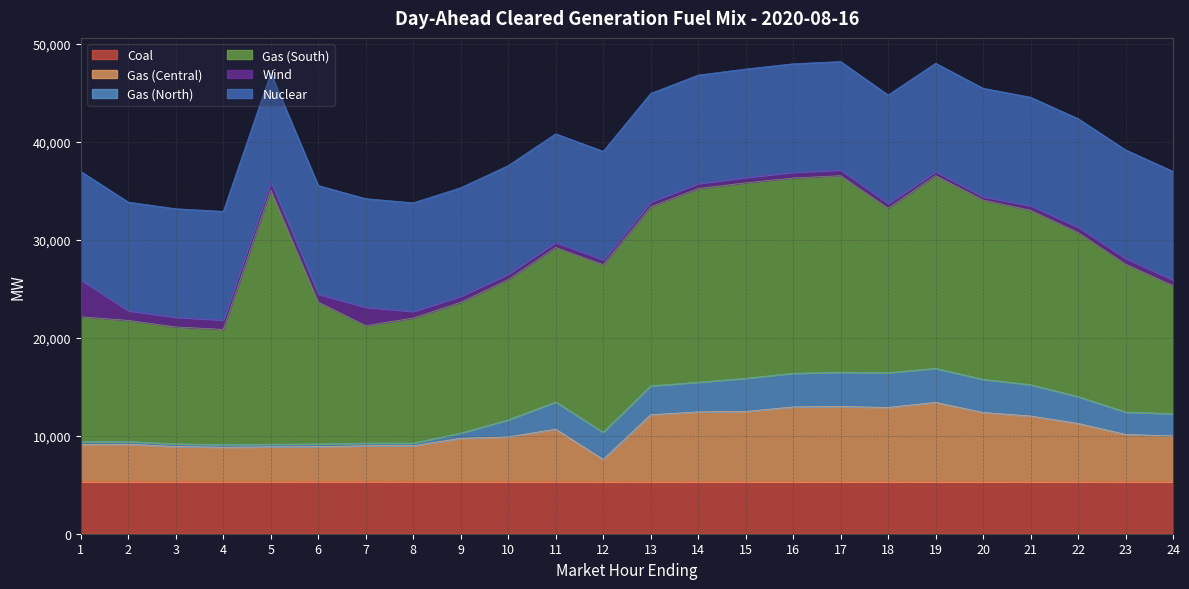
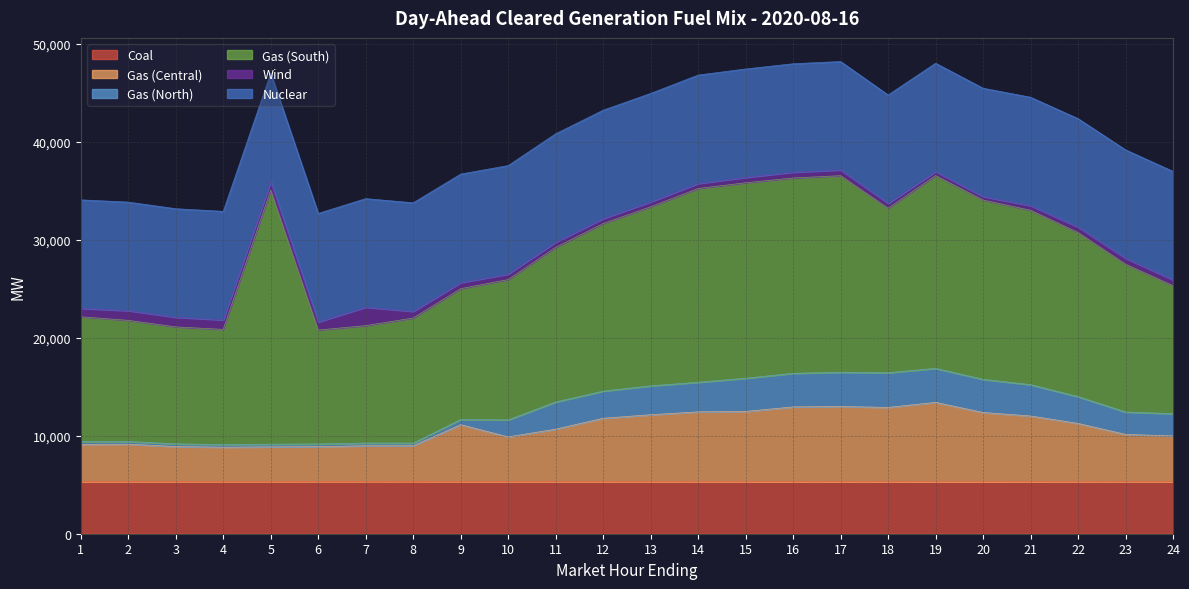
  {
    "Coal": {
      "1": "5,000",
      "2": "5,000",
      "3": "5,000",
      "4": "5,000",
      "5": "5,000",
      "6": "5,000",
      "7": "5,000",
      "8": "5,000",
      "9": "5,000",
      "10": "5,000",
      "11": "5,000",
      "12": "5,000",
      "13": "5,000",
      "14": "5,000",
      "15": "5,000",
      "16": "5,000",
      "17": "5,000",
      "18": "5,000",
      "19": "5,000",
      "20": "5,000",
      "21": "5,000",
      "22": "5,000",
      "23": "5,000",
      "24": "5,000"
    },
    "Gas (Central)": {
      "1": "4,000",
      "2": "4,000",
      "3": "4,000",
      "4": "4,000",
      "5": "4,000",
      "6": "4,000",
      "7": "4,000",
      "8": "4,000",
-     "9": "4,000",
+     "9": "6,000",
      "10": "5,000",
      "11": "5,000",
-     "12": "2,000",
+     "12": "6,000",
      "13": "7,000",
      "14": "7,000",
      "15": "7,000",
      "16": "8,000",
      "17": "8,000",
      "18": "8,000",
      "19": "8,000",
      "20": "7,000",
      "21": "7,000",
      "22": "6,000",
      "23": "5,000",
      "24": "5,000"
    },
    "Gas (South)": {
      "1": "13,000",
      "2": "12,000",
      "3": "12,000",
      "4": "12,000",
      "5": "26,000",
-     "6": "14,000",
+     "6": "12,000",
      "7": "12,000",
      "8": "13,000",
      "9": "13,000",
      "10": "14,000",
      "11": "16,000",
      "12": "17,000",
      "13": "18,000",
      "14": "20,000",
      "15": "20,000",
      "16": "20,000",
      "17": "20,000",
      "18": "17,000",
      "19": "20,000",
      "20": "18,000",
      "21": "18,000",
      "22": "17,000",
      "23": "15,000",
      "24": "13,000"
    },
    "Wind": {
-     "1": "4,000",
+     "1": "1,000",
      "2": "1,000",
      "3": "1,000",
      "4": "1,000",
      "5": "1,000",
      "6": "1,000",
      "7": "2,000",
      "8": "1,000",
      "9": "1,000",
      "10": "1,000",
      "11": "1,000",
      "12": "1,000",
      "13": "1,000",
      "14": "1,000",
      "15": "1,000",
      "16": "1,000",
      "17": "1,000",
      "18": "0",
      "19": "0",
      "20": "0",
      "21": "0",
      "22": "1,000",
      "23": "1,000",
      "24": "1,000"
    }
  }
